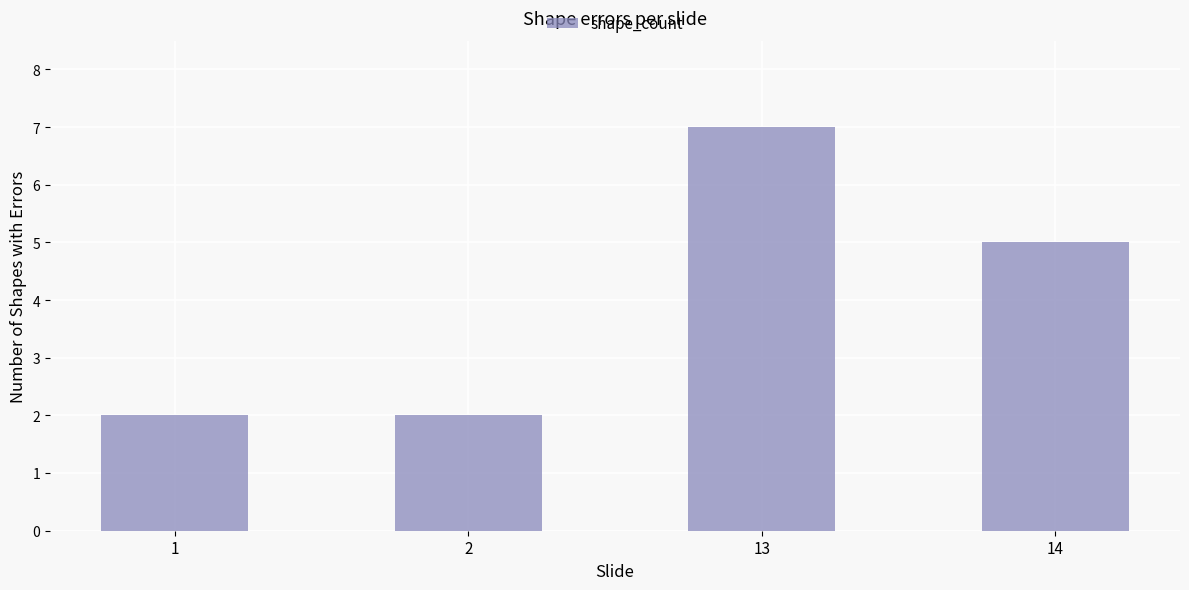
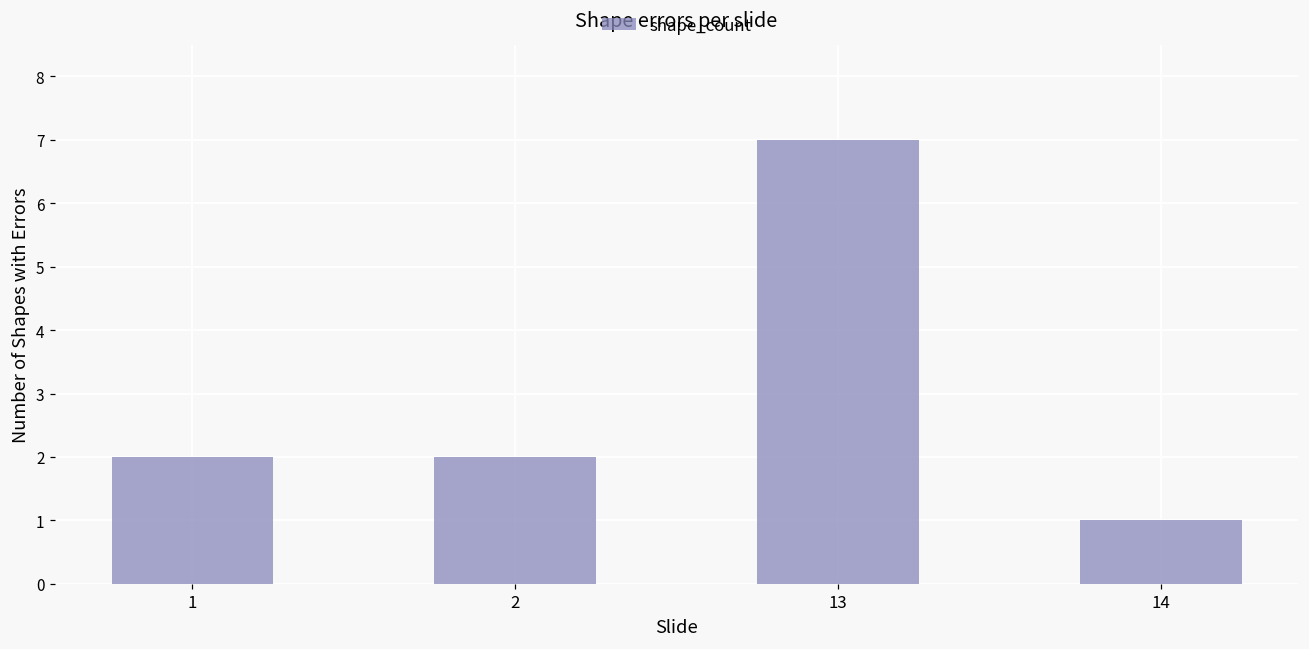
  {
    "1": 2,
    "2": 2,
    "13": 7,
-   "14": 5
+   "14": 1
  }
